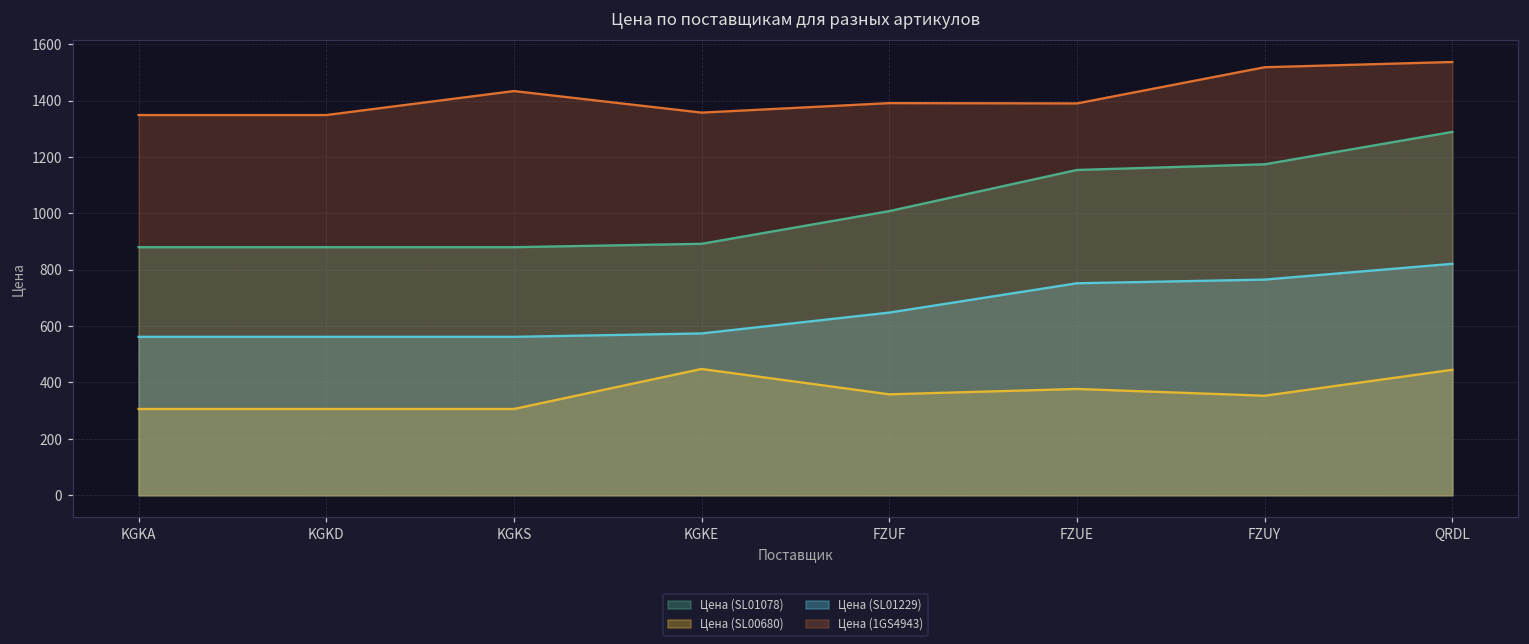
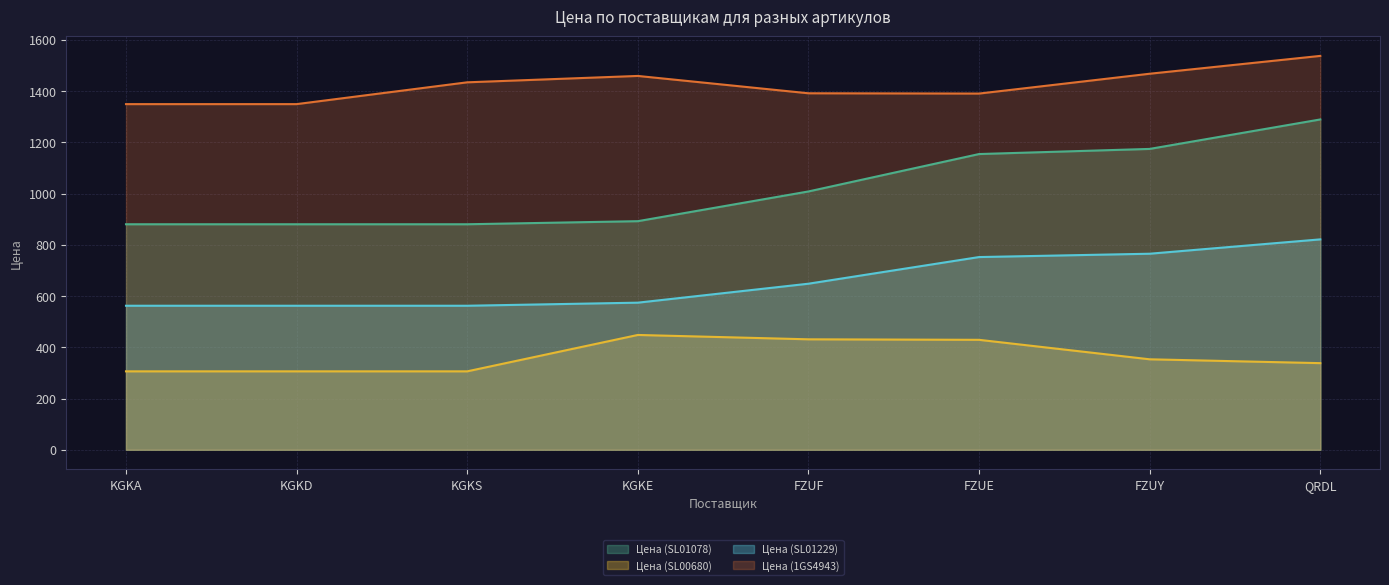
  {
    "Цена (SL00680)": {
      "KGKA": 310,
      "KGKD": 310,
      "KGKS": 310,
      "KGKE": 450,
-     "FZUF": 360,
-     "FZUE": 380,
+     "FZUF": 430,
+     "FZUE": 430,
      "FZUY": 350,
-     "QRDL": 450
+     "QRDL": 340
    },
    "Цена (1GS4943)": {
      "KGKA": 1350,
      "KGKD": 1350,
      "KGKS": 1430,
-     "KGKE": 1360,
+     "KGKE": 1460,
      "FZUF": 1390,
      "FZUE": 1390,
-     "FZUY": 1520,
+     "FZUY": 1470,
      "QRDL": 1540
    }
  }
